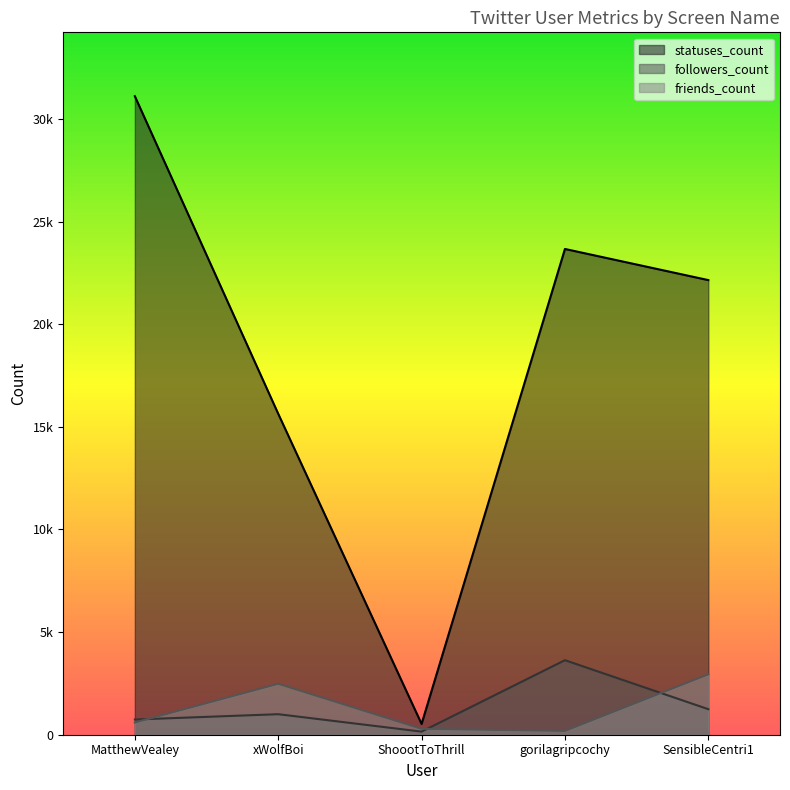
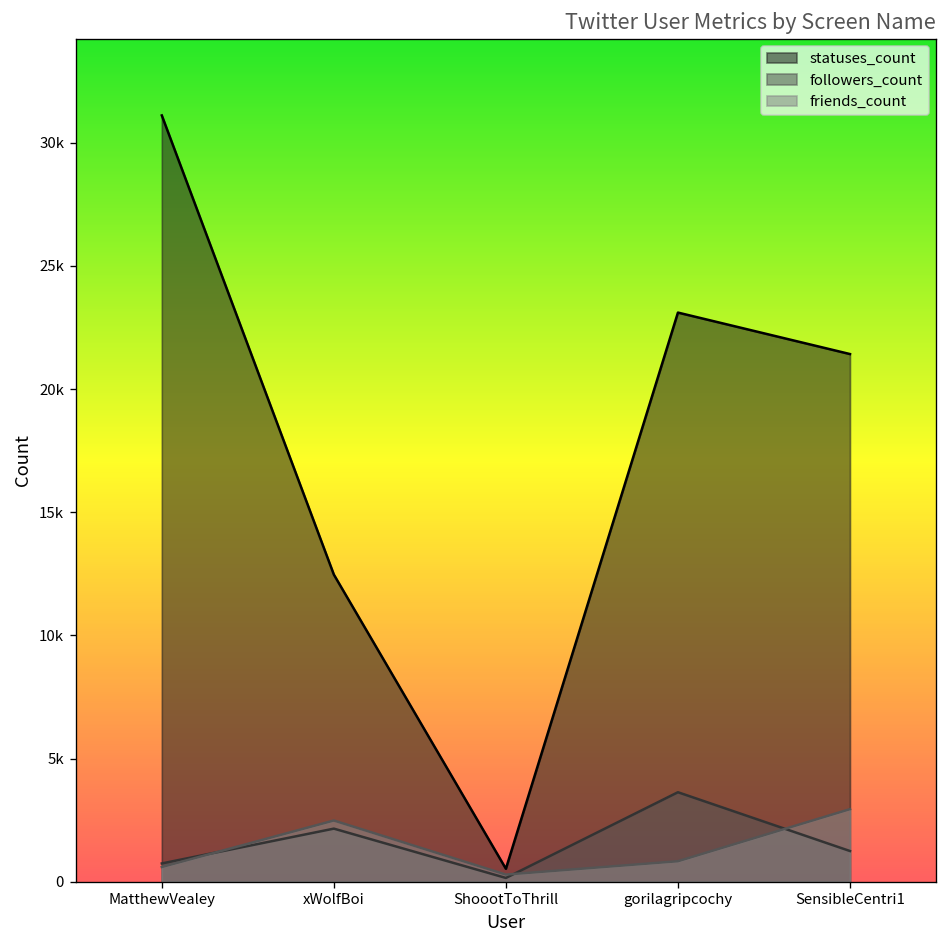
  {
    "statuses_count": {
      "MatthewVealey": 31100,
-     "xWolfBoi": 15600,
+     "xWolfBoi": 12500,
      "ShoootToThrill": 500,
-     "gorilagripcochy": 23700,
-     "SensibleCentri1": 22100
+     "gorilagripcochy": 23100,
+     "SensibleCentri1": 21400
    },
    "followers_count": {
      "MatthewVealey": 700,
-     "xWolfBoi": 1000,
+     "xWolfBoi": 2200,
      "ShoootToThrill": 200,
      "gorilagripcochy": 3600,
      "SensibleCentri1": 1200
    },
    "friends_count": {
      "MatthewVealey": 600,
      "xWolfBoi": 2500,
      "ShoootToThrill": 300,
-     "gorilagripcochy": 200,
+     "gorilagripcochy": 800,
      "SensibleCentri1": 2900
    }
  }
